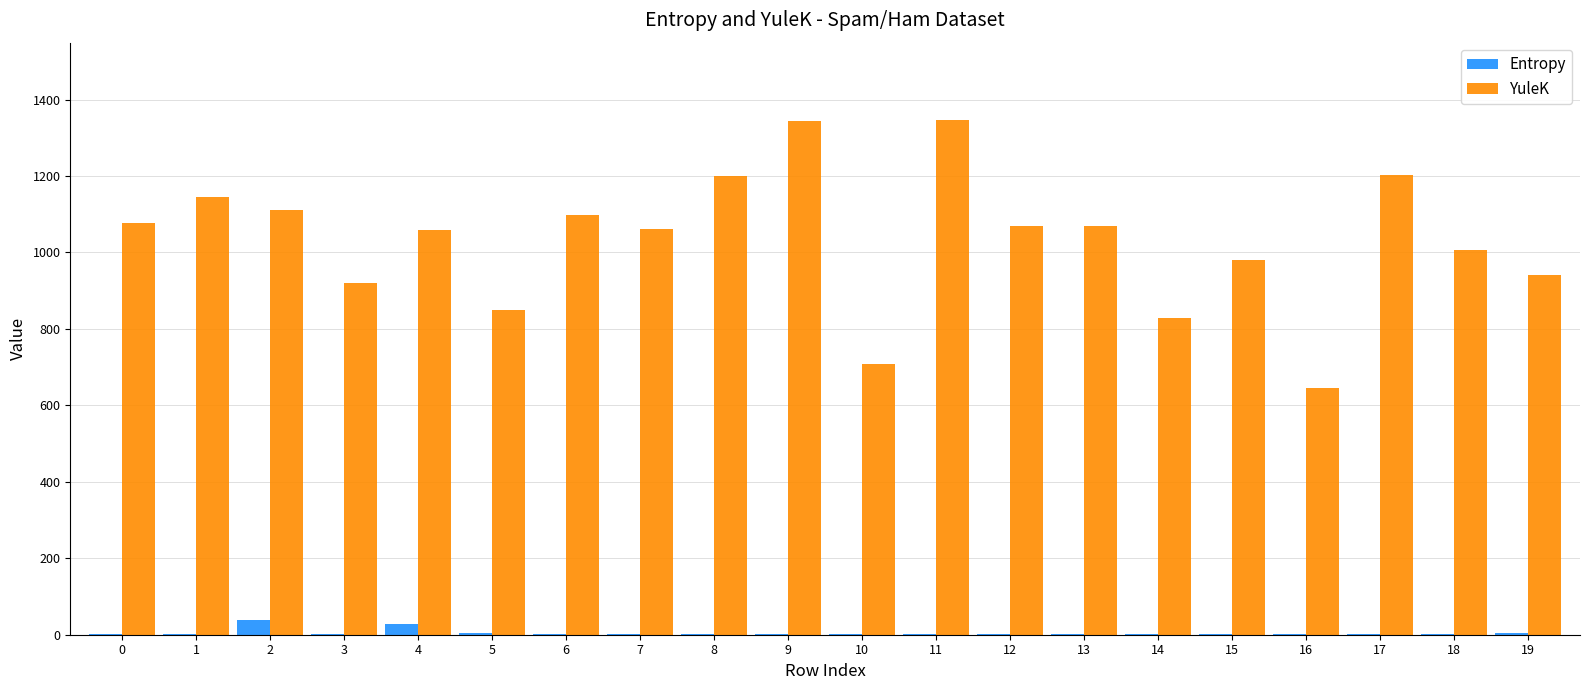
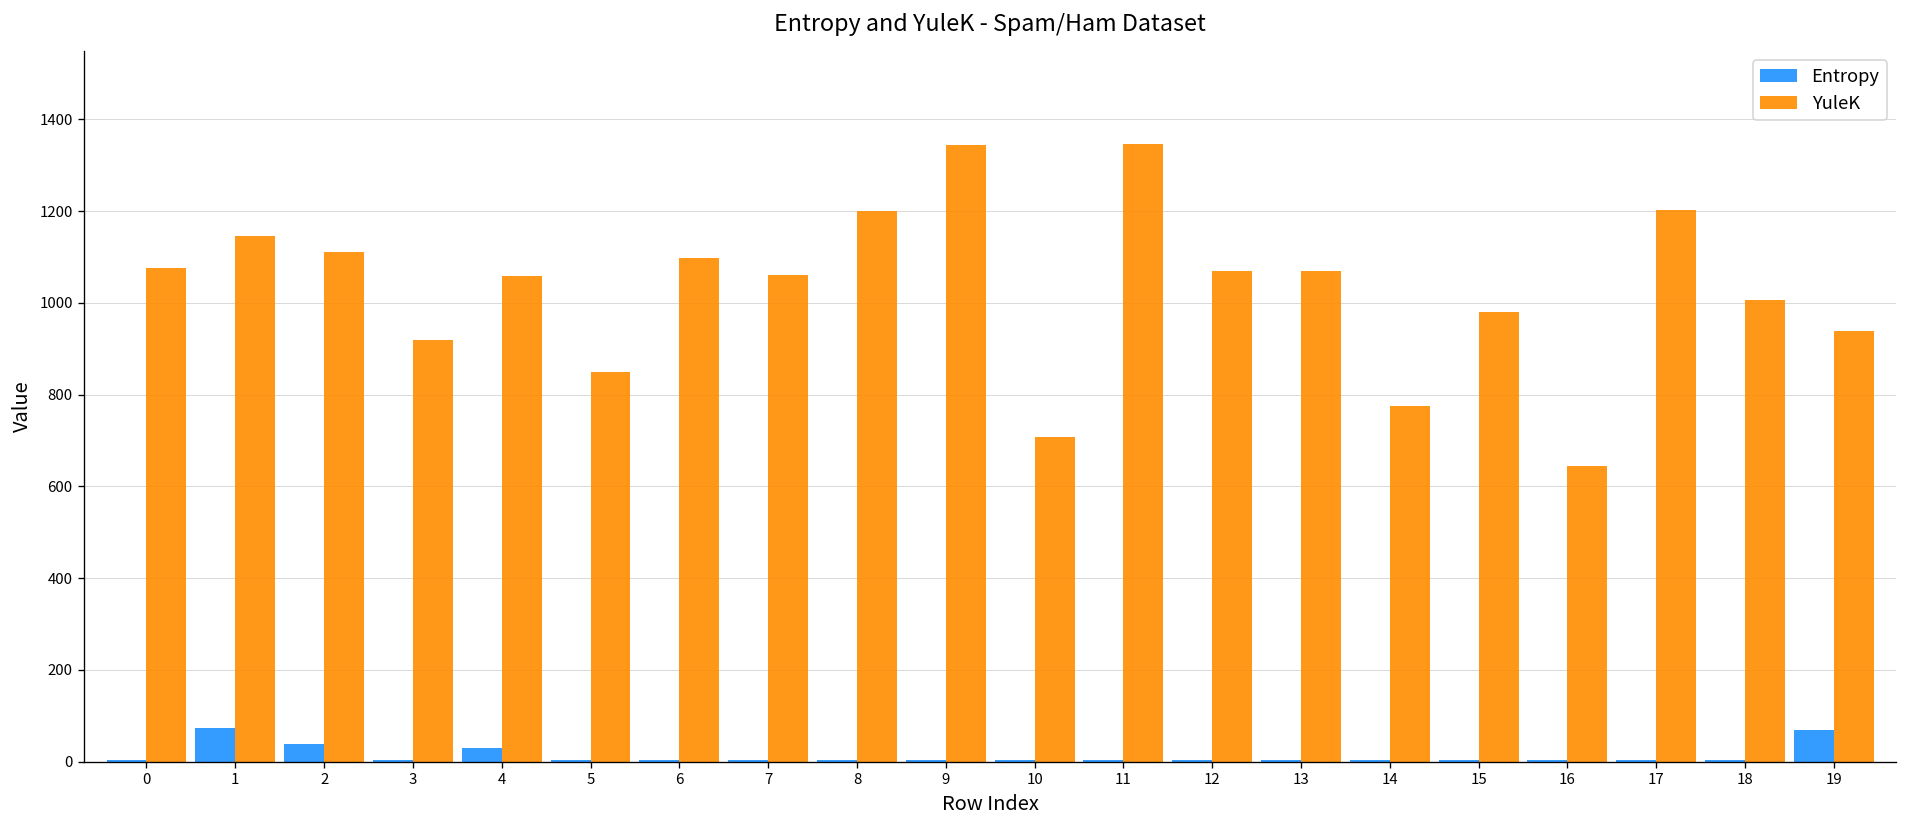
  {
    "Entropy": {
-     "1": 0,
+     "1": 70,
      "2": 40,
      "4": 30,
-     "19": 0
+     "19": 70
    },
    "YuleK": {
      "0": 1080,
      "1": 1150,
      "2": 1110,
      "3": 920,
      "4": 1060,
      "5": 850,
      "6": 1100,
      "7": 1060,
      "8": 1200,
      "9": 1350,
      "10": 710,
      "11": 1350,
      "12": 1070,
      "13": 1070,
-     "14": 830,
+     "14": 780,
      "15": 980,
      "16": 650,
      "17": 1200,
      "18": 1010,
      "19": 940
    }
  }
